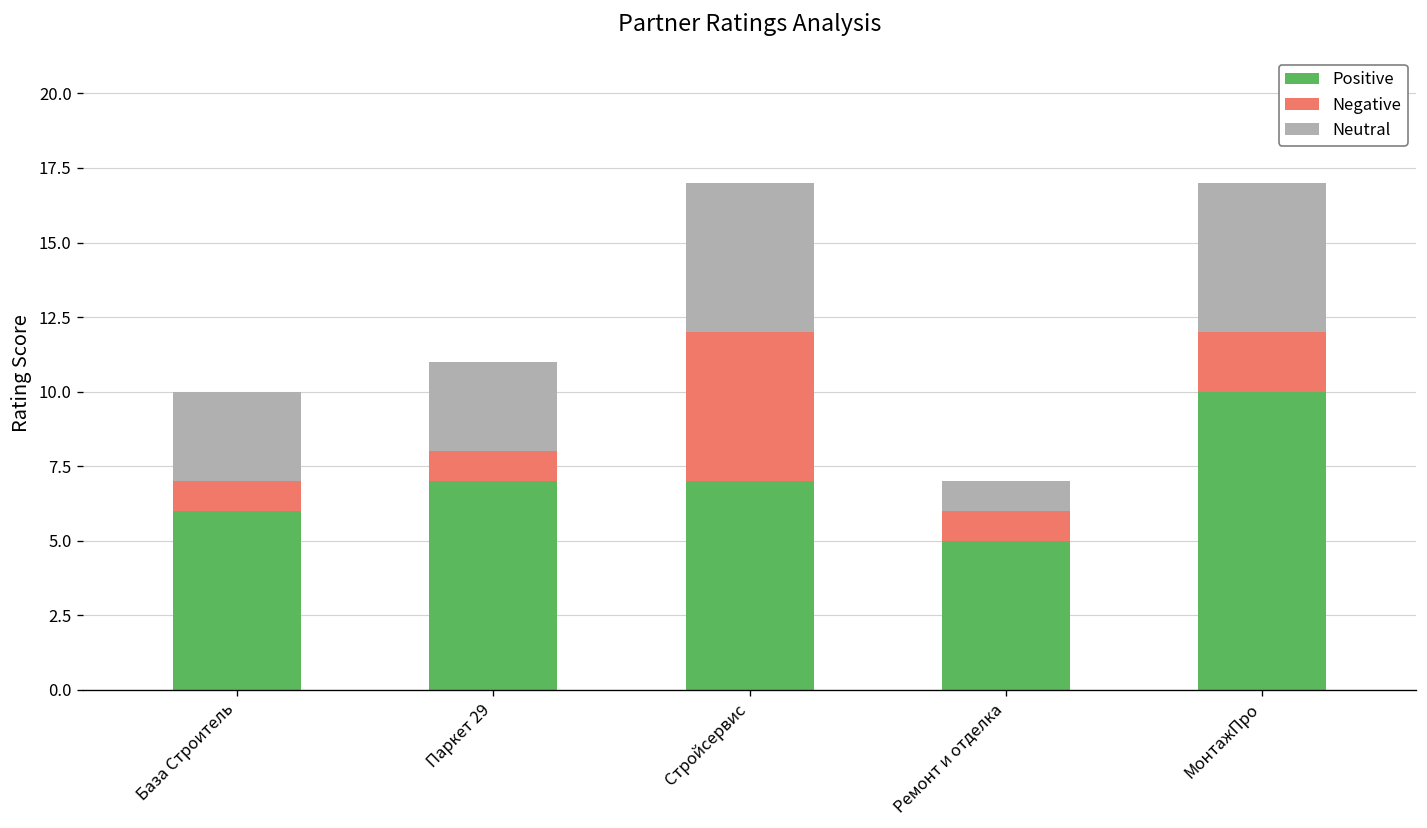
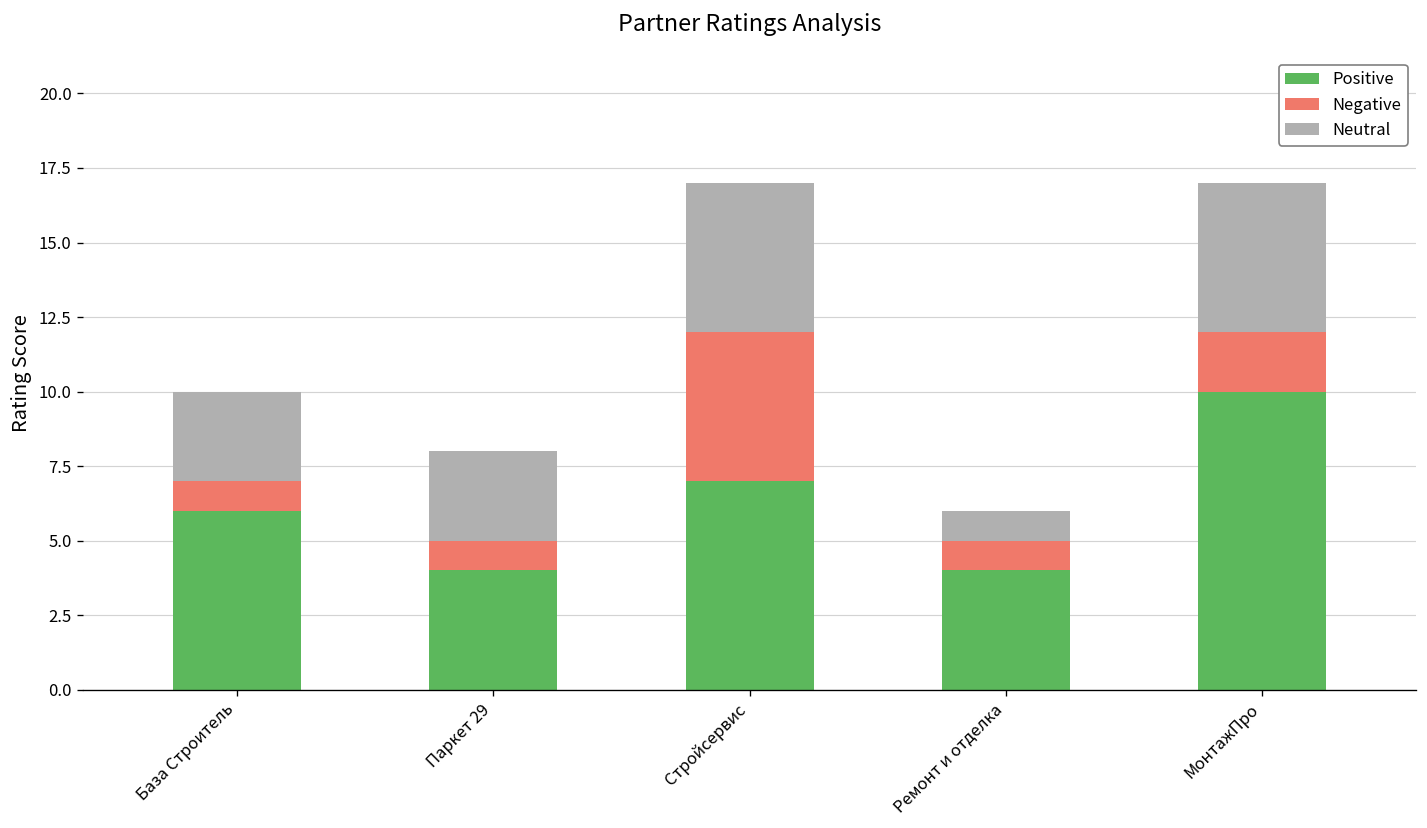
  {
    "Positive": {
      "База Строитель": 6,
-     "Паркет 29": 7,
+     "Паркет 29": 4,
      "Стройсервис": 7,
-     "Ремонт и отделка": 5,
+     "Ремонт и отделка": 4,
      "МонтажПро": 10
    },
    "Negative": {
      "База Строитель": 1,
      "Паркет 29": 1,
      "Стройсервис": 5,
      "Ремонт и отделка": 1,
      "МонтажПро": 2
    },
    "Neutral": {
      "База Строитель": 3,
      "Паркет 29": 3,
      "Стройсервис": 5,
      "Ремонт и отделка": 1,
      "МонтажПро": 5
    }
  }
